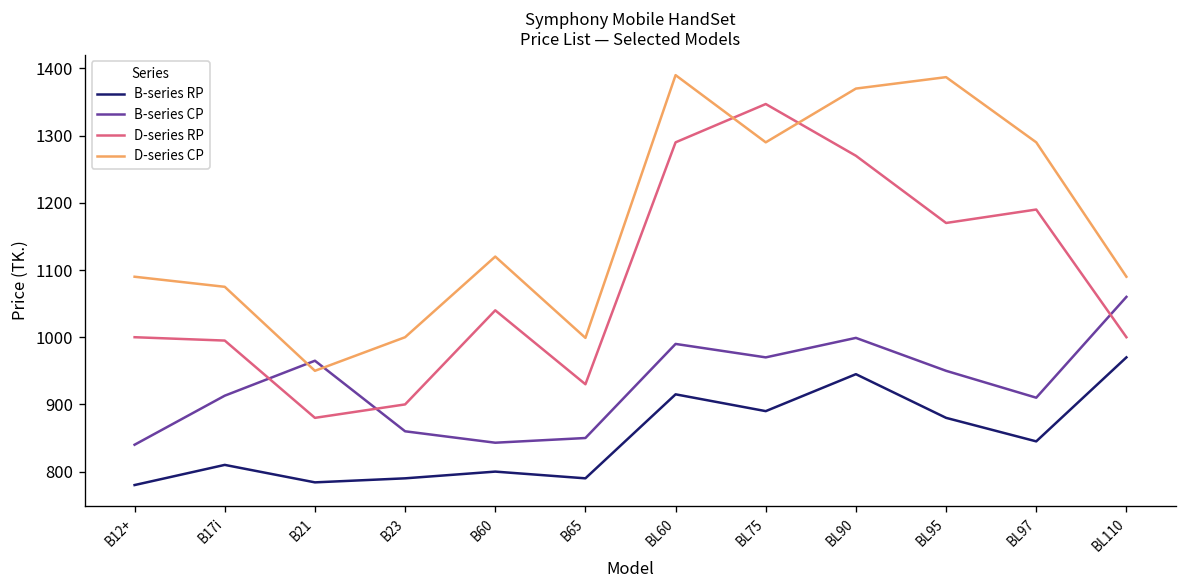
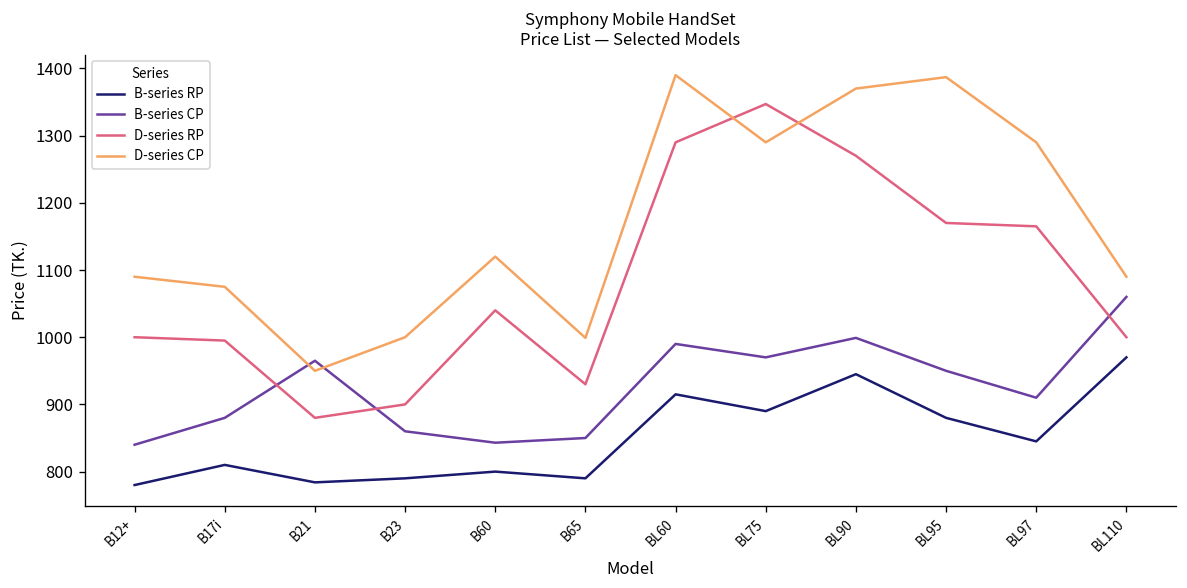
  {
    "B-series RP": {
      "B12+": 780,
      "B17i": 810,
      "B21": 780,
      "B23": 790,
      "B60": 800,
      "B65": 790,
      "BL60": 920,
      "BL75": 890,
      "BL90": 950,
      "BL95": 880,
      "BL97": 850,
      "BL110": 970
    },
    "B-series CP": {
      "B12+": 840,
-     "B17i": 910,
+     "B17i": 880,
      "B21": 970,
      "B23": 860,
      "B60": 840,
      "B65": 850,
      "BL60": 990,
      "BL75": 970,
      "BL90": 1000,
      "BL95": 950,
      "BL97": 910,
      "BL110": 1060
    },
    "D-series RP": {
      "B12+": 1000,
      "B17i": 1000,
      "B21": 880,
      "B23": 900,
      "B60": 1040,
      "B65": 930,
      "BL60": 1290,
      "BL75": 1350,
      "BL90": 1270,
      "BL95": 1170,
-     "BL97": 1190,
+     "BL97": 1170,
      "BL110": 1000
    },
    "D-series CP": {
      "B12+": 1090,
      "B17i": 1080,
      "B21": 950,
      "B23": 1000,
      "B60": 1120,
      "B65": 1000,
      "BL60": 1390,
      "BL75": 1290,
      "BL90": 1370,
      "BL95": 1390,
      "BL97": 1290,
      "BL110": 1090
    }
  }
